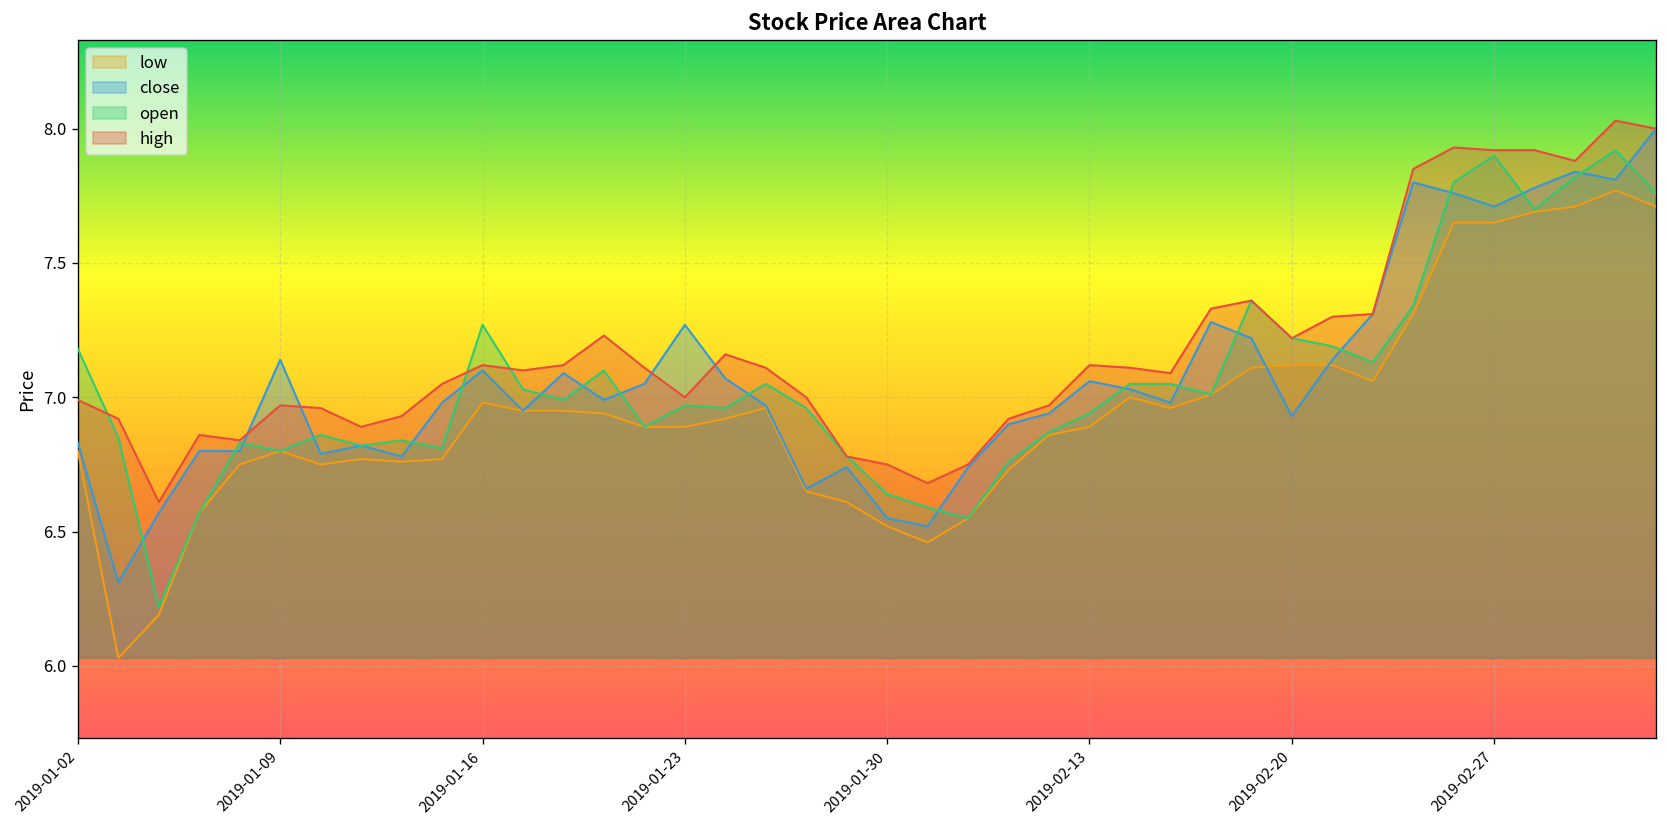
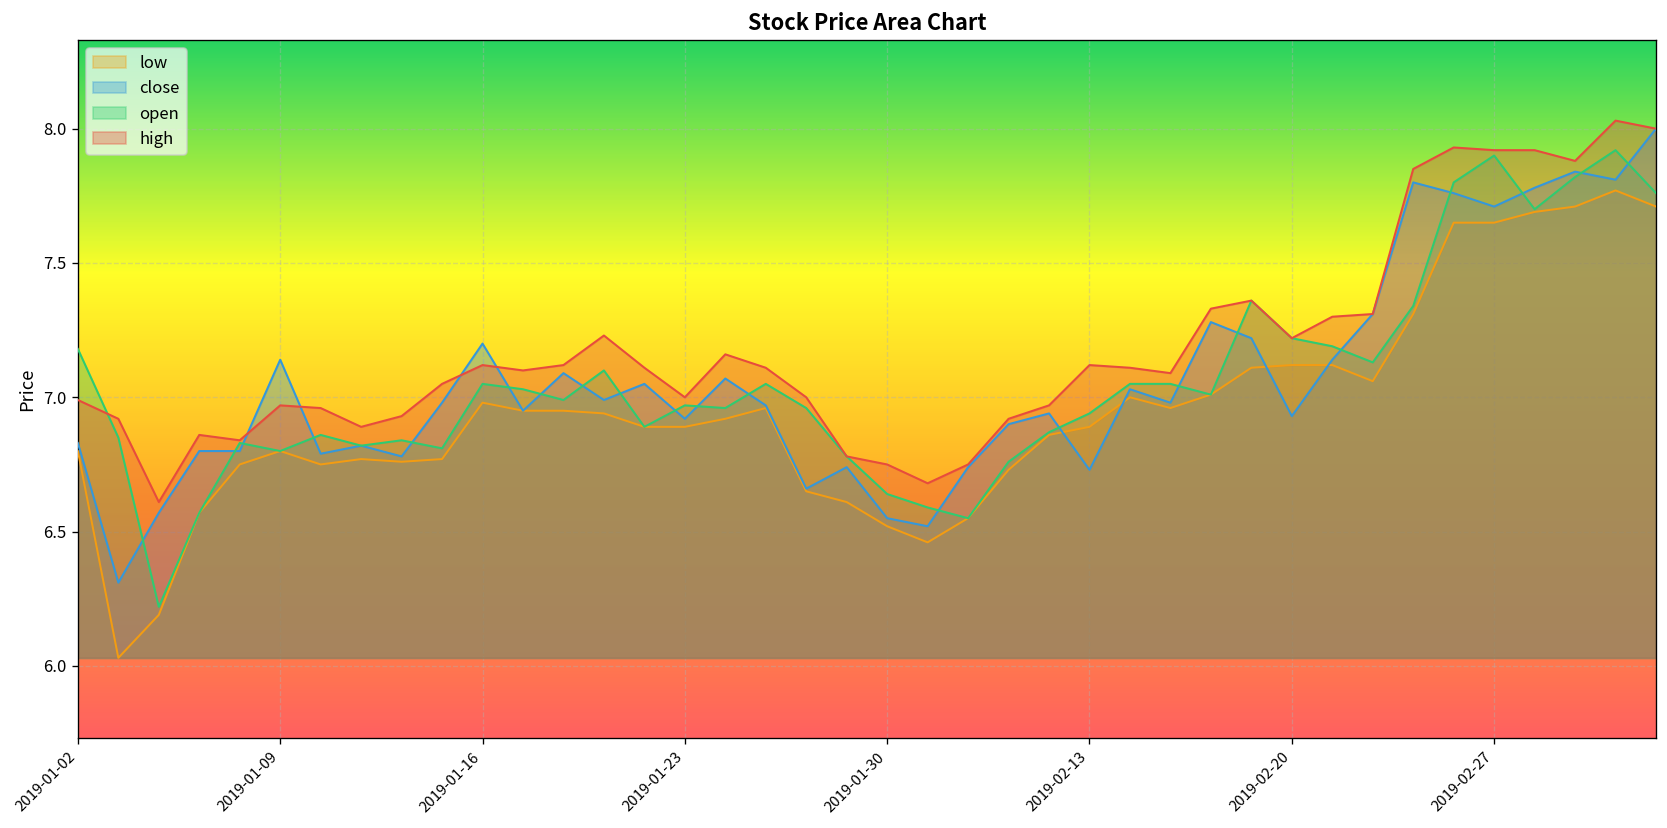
  {
    "close": {
      "2019-01-02": 6.83,
      "2019-01-09": 7.14,
-     "2019-01-16": 7.1,
-     "2019-01-23": 7.27,
+     "2019-01-16": 7.2,
+     "2019-01-23": 6.92,
      "2019-01-30": 6.55,
-     "2019-02-13": 7.06,
+     "2019-02-13": 6.73,
      "2019-02-20": 6.93,
      "2019-02-27": 7.71
    },
    "open": {
      "2019-01-02": 7.18,
-     "2019-01-16": 7.27,
+     "2019-01-16": 7.05,
      "2019-01-23": 6.97,
      "2019-01-30": 6.64,
      "2019-02-13": 6.94,
      "2019-02-27": 7.90
    }
  }
